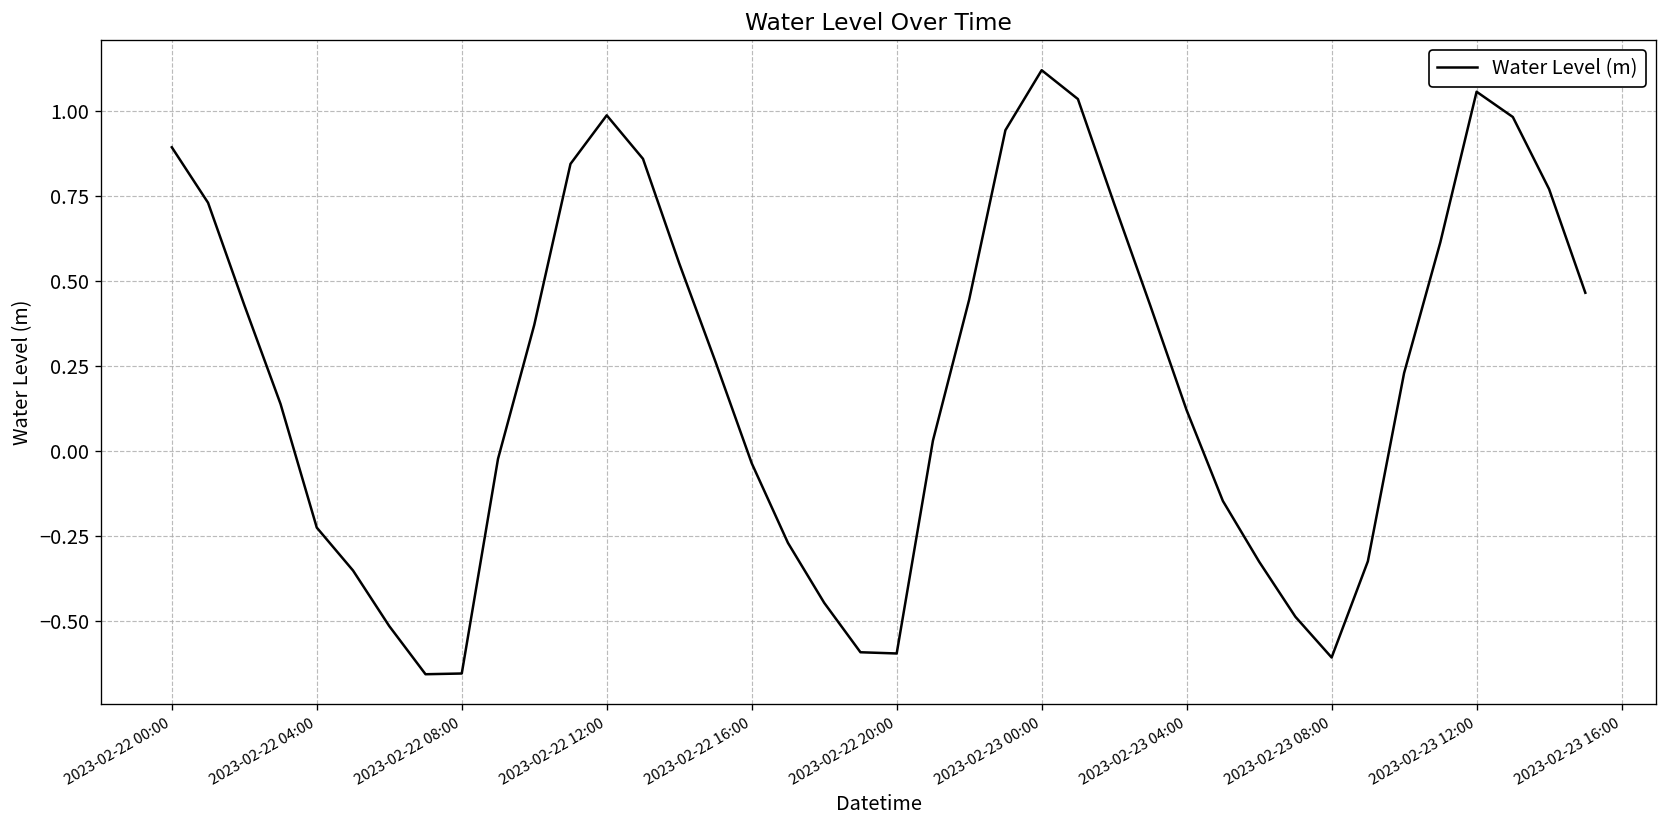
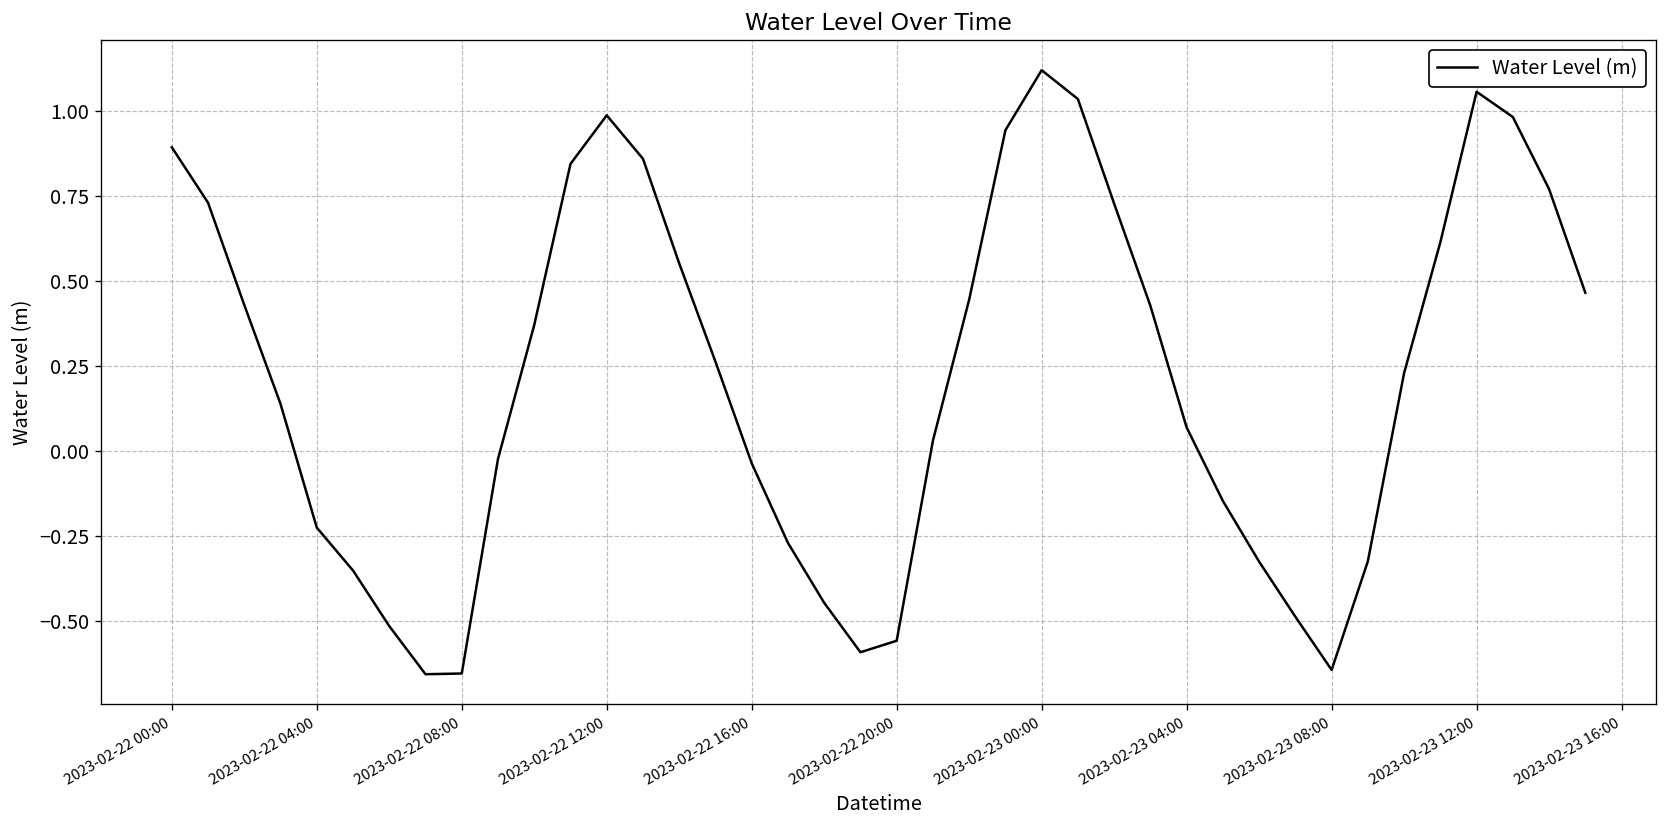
  {
    "2023-02-22 00:00": 0.89,
    "2023-02-22 04:00": -0.23,
    "2023-02-22 08:00": -0.66,
    "2023-02-22 12:00": 0.99,
    "2023-02-22 16:00": -0.04,
-   "2023-02-22 20:00": -0.60,
+   "2023-02-22 20:00": -0.56,
    "2023-02-23 00:00": 1.12,
-   "2023-02-23 04:00": 0.12,
-   "2023-02-23 08:00": -0.61,
+   "2023-02-23 04:00": 0.07,
+   "2023-02-23 08:00": -0.65,
    "2023-02-23 12:00": 1.06
  }
